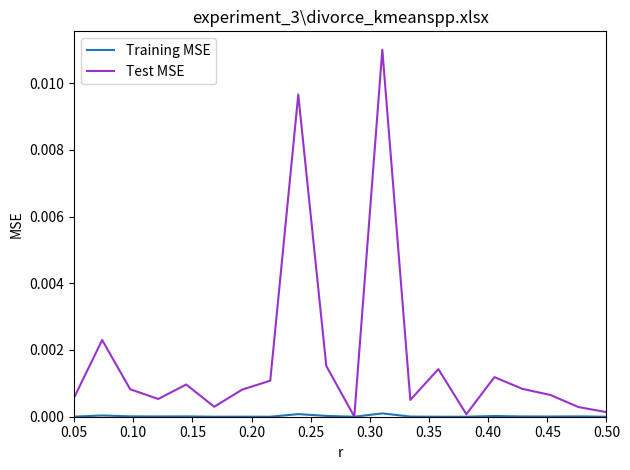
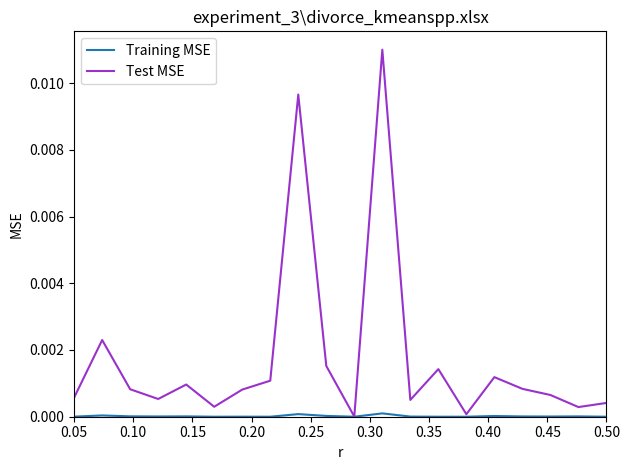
  {
    "Training MSE": {
      "0.05": 0.0000,
      "0.50": 0.0000
    },
    "Test MSE": {
      "0.05": 0.0006,
-     "0.50": 0.0001
+     "0.50": 0.0004
    }
  }
